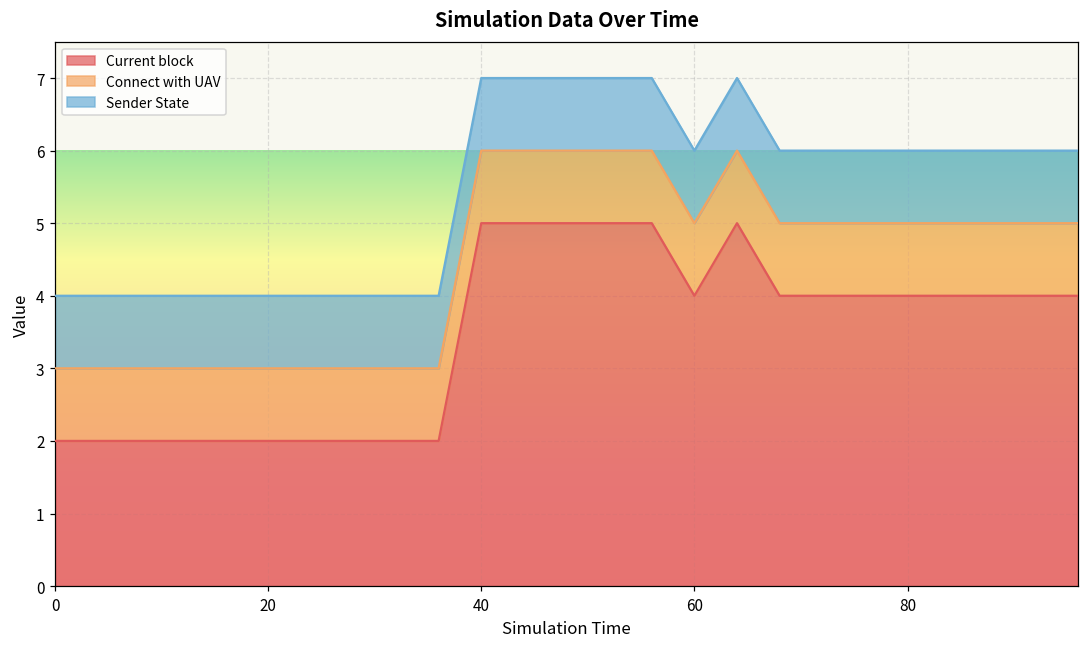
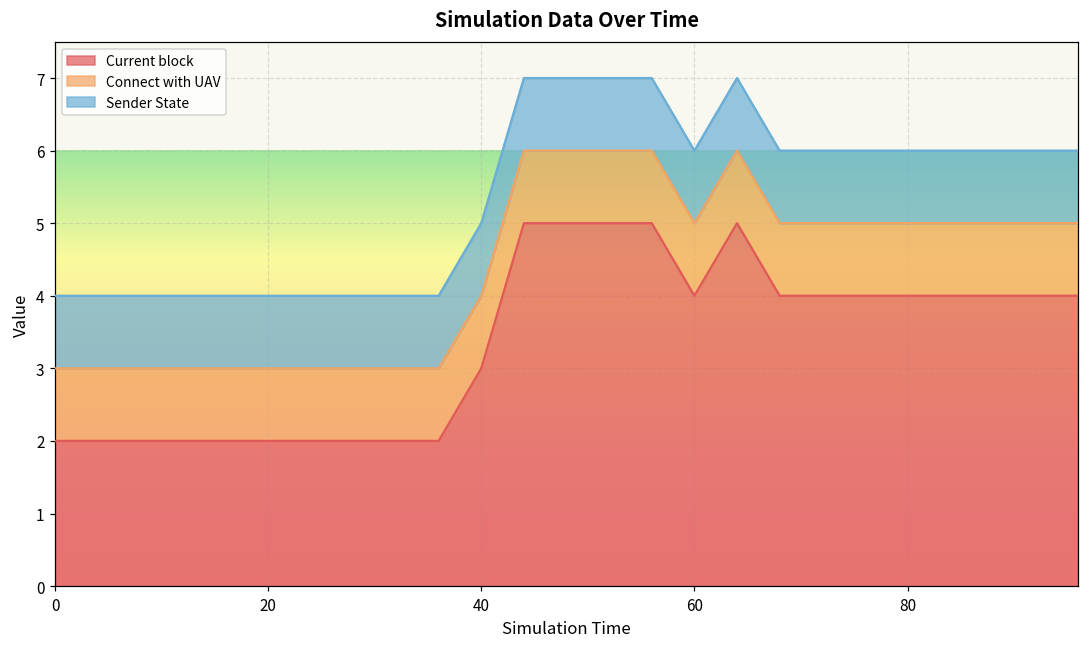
  {
    "Current block": {
      "0": 2,
      "20": 2,
-     "40": 5,
+     "40": 3,
      "60": 4,
      "80": 4
    },
    "Connect with UAV": {
      "0": 1,
      "20": 1,
      "40": 1,
      "60": 1,
      "80": 1
    },
    "Sender State": {
      "0": 1,
      "20": 1,
      "40": 1,
      "60": 1,
      "80": 1
    }
  }
